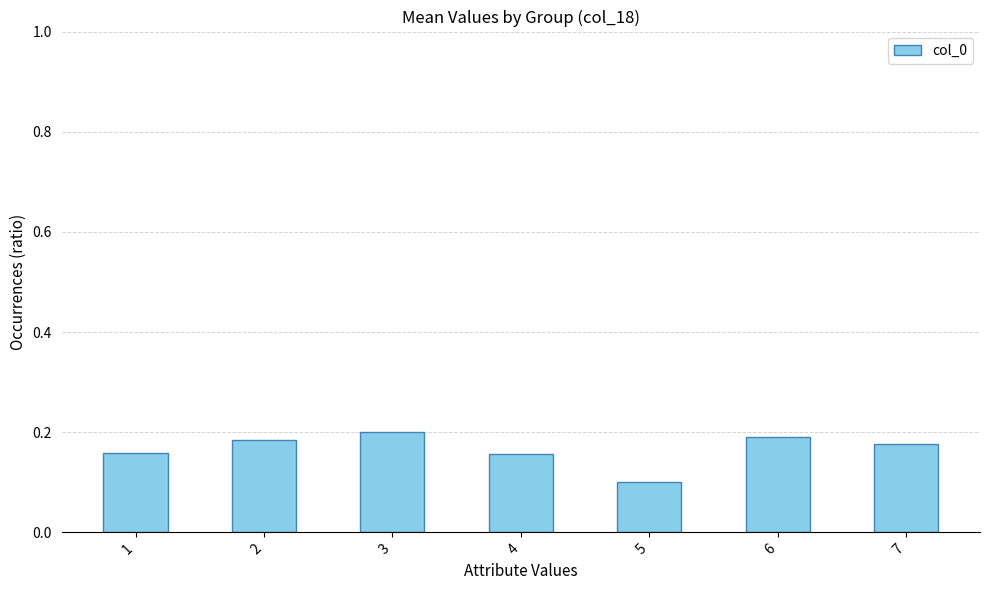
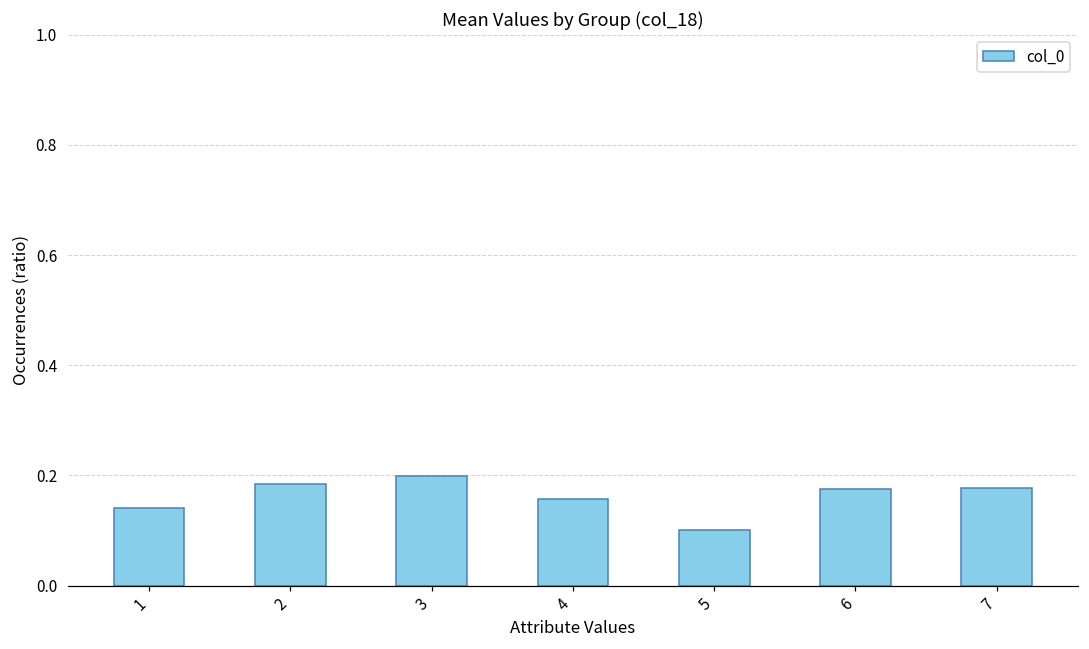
  {
-   "1": 0.16,
+   "1": 0.14,
    "2": 0.18,
    "3": 0.20,
    "4": 0.16,
    "5": 0.10,
-   "6": 0.19,
+   "6": 0.17,
    "7": 0.18
  }
